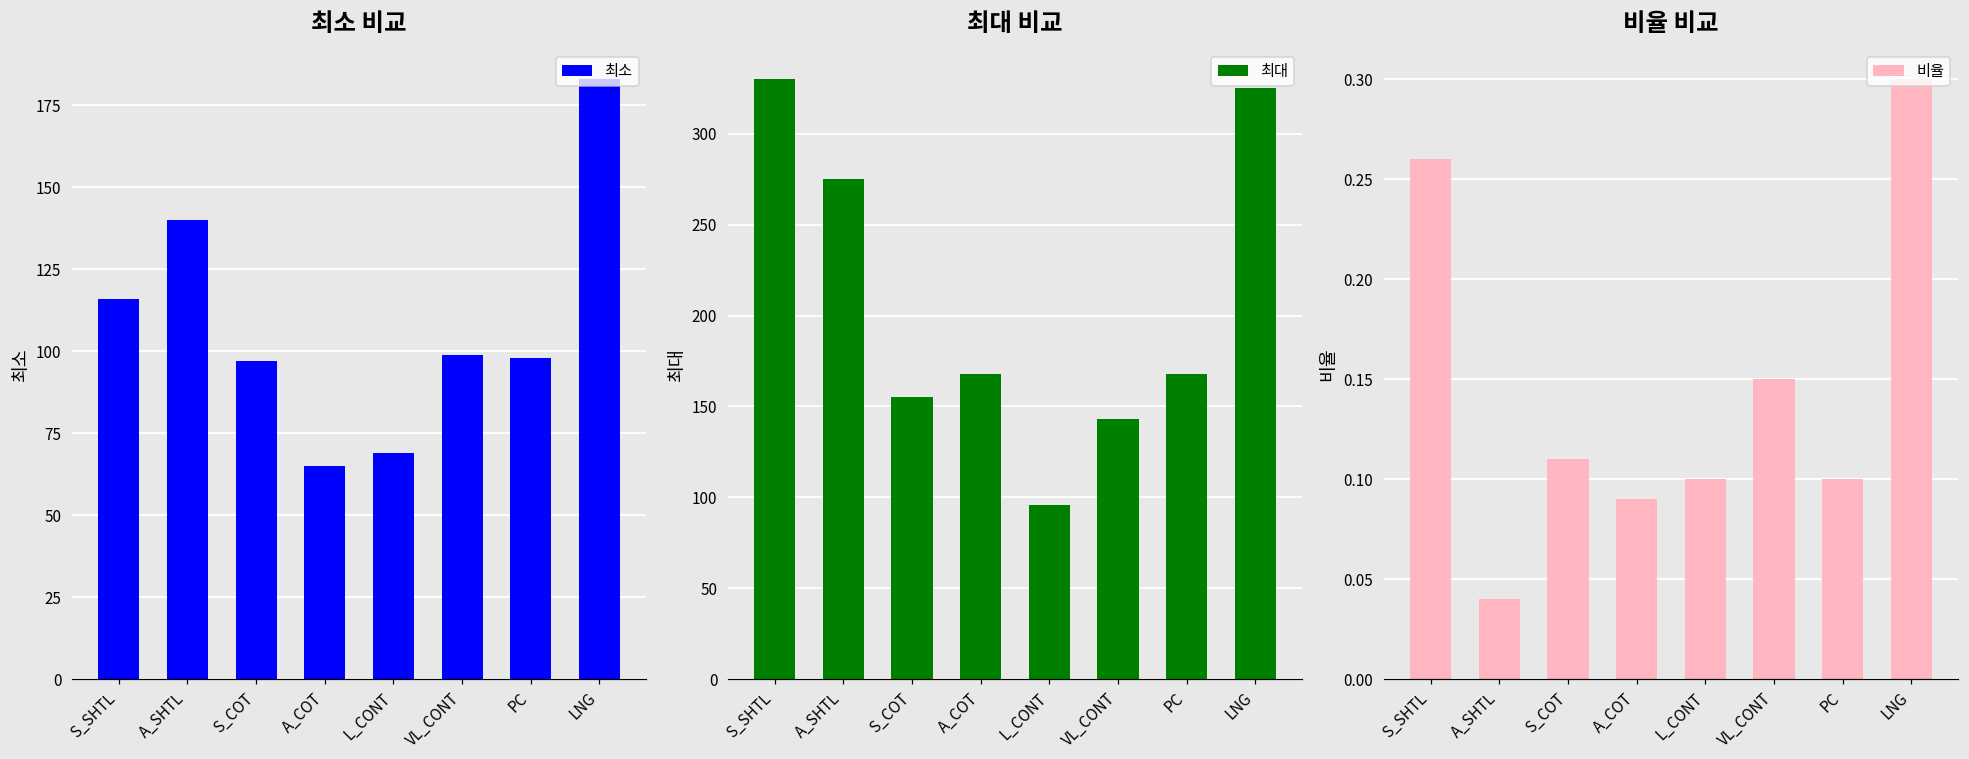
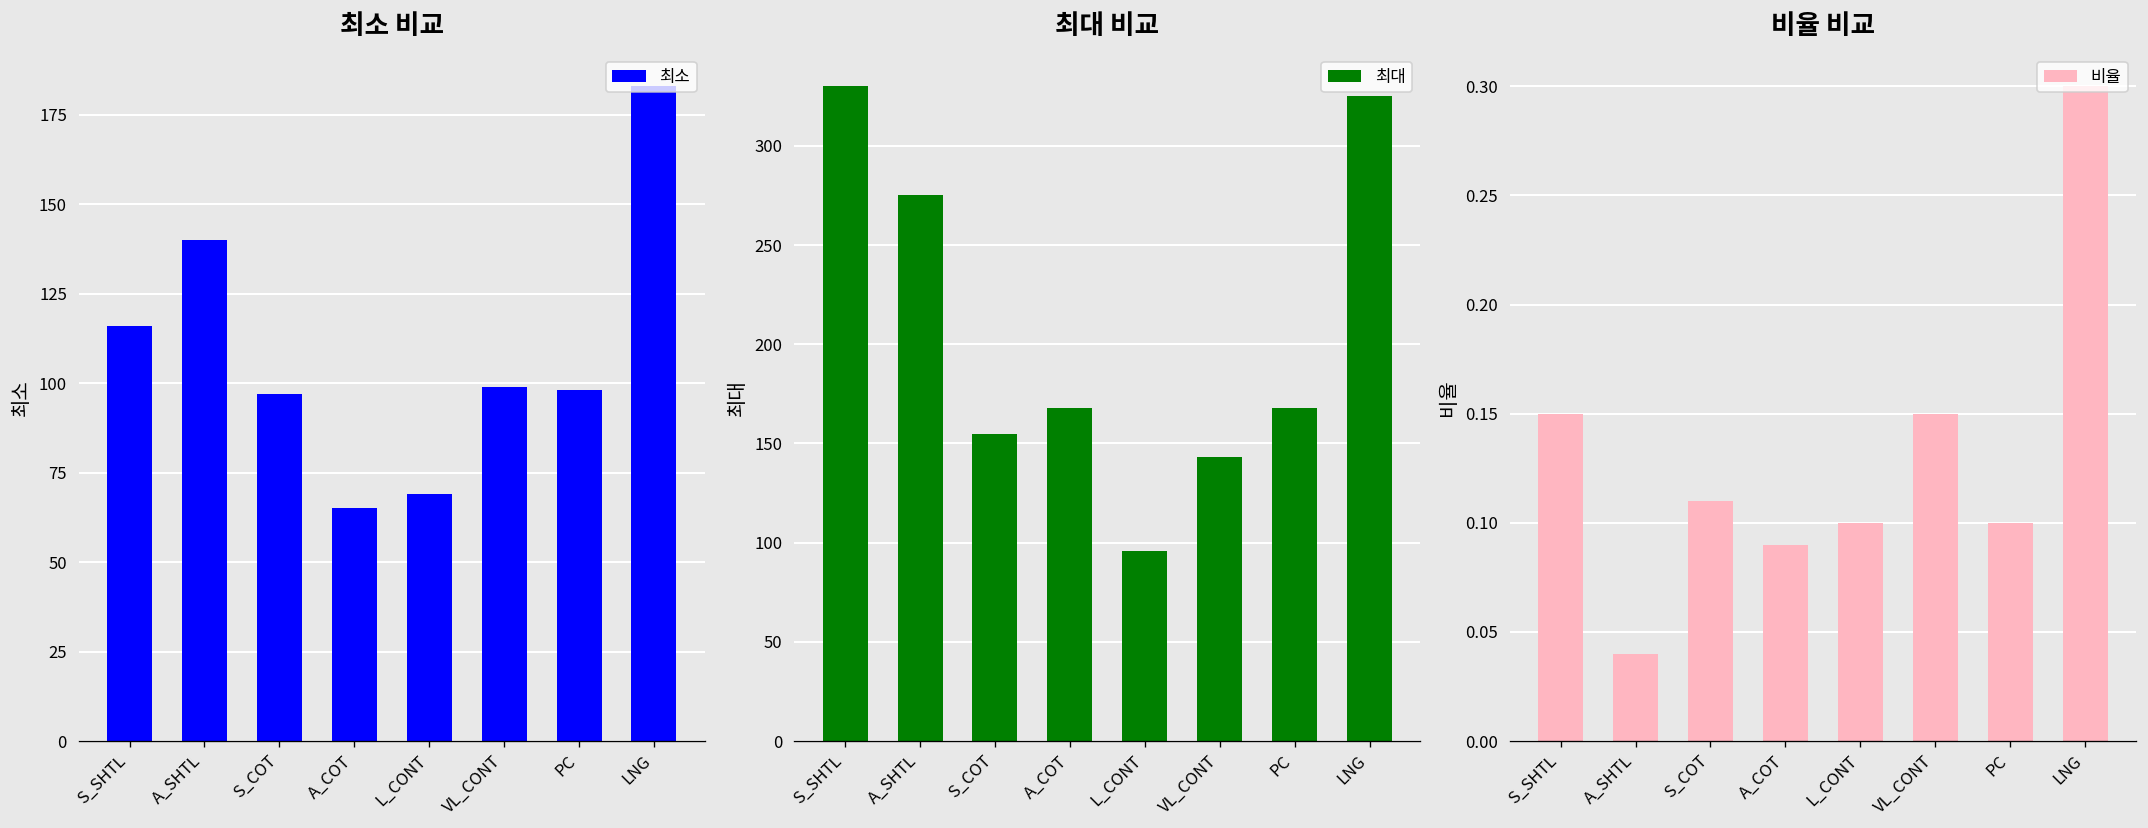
  {
    "최소 비교": {
      "S_SHTL": 116,
      "A_SHTL": 140,
      "S_COT": 97,
      "A_COT": 65,
      "L_CONT": 69,
      "VL_CONT": 99,
      "PC": 98
    },
    "최대 비교": {
      "S_SHTL": 330,
      "A_SHTL": 275,
      "S_COT": 155,
      "A_COT": 168,
      "L_CONT": 96,
      "VL_CONT": 143,
      "PC": 168,
      "LNG": 325
    },
    "비율 비교": {
-     "S_SHTL": 0.26,
+     "S_SHTL": 0.15,
      "A_SHTL": 0.04,
      "S_COT": 0.11,
      "A_COT": 0.09,
      "L_CONT": 0.10,
      "VL_CONT": 0.15,
      "PC": 0.10
    }
  }
